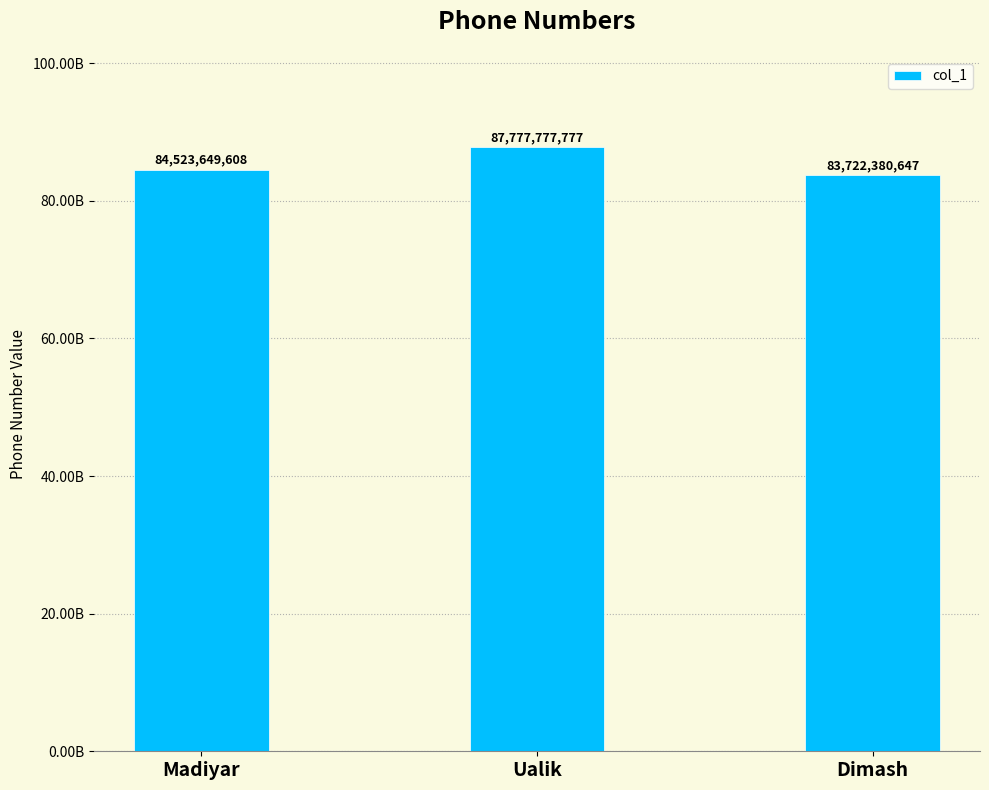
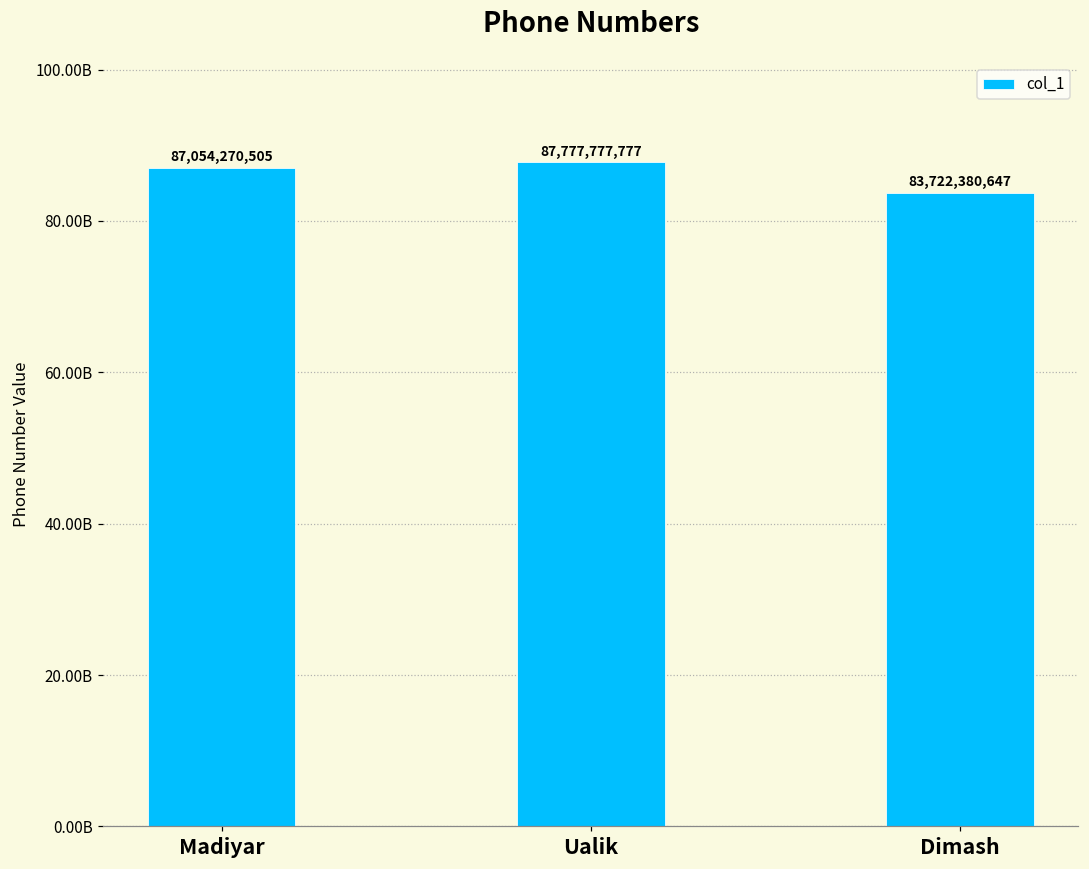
  {
-   "Madiyar": "84,523,649,608",
+   "Madiyar": "87,054,270,505",
    "Ualik": "87,777,777,777",
    "Dimash": "83,722,380,647"
  }
